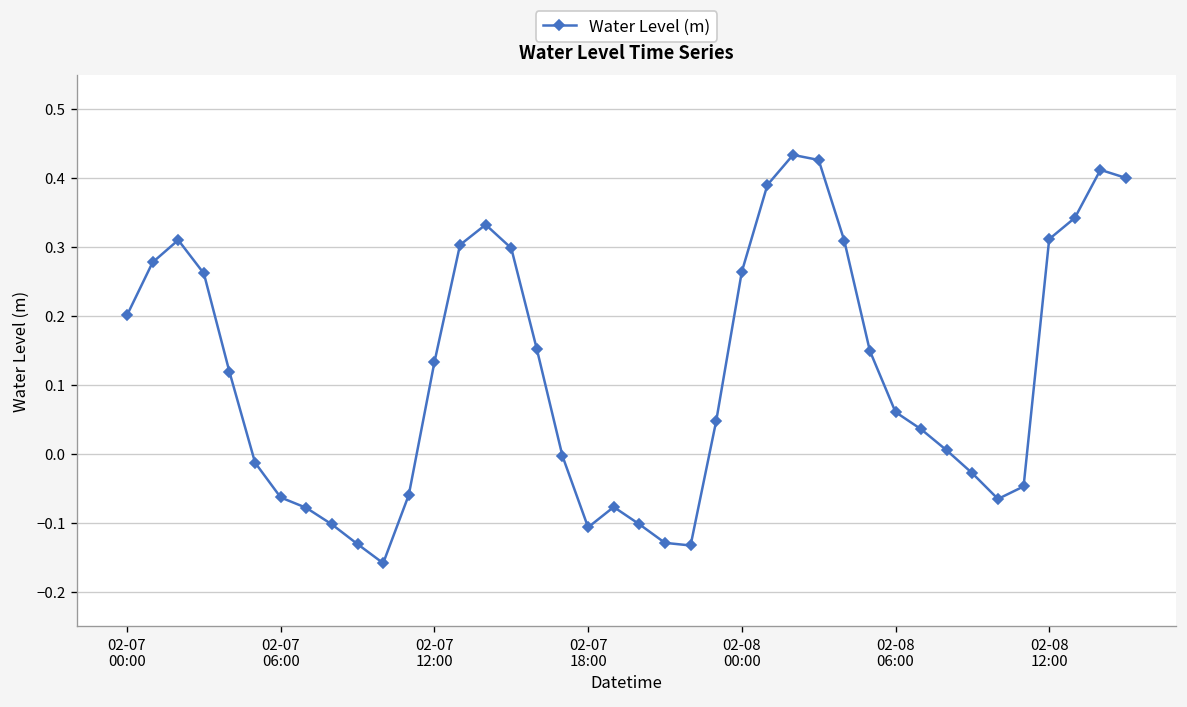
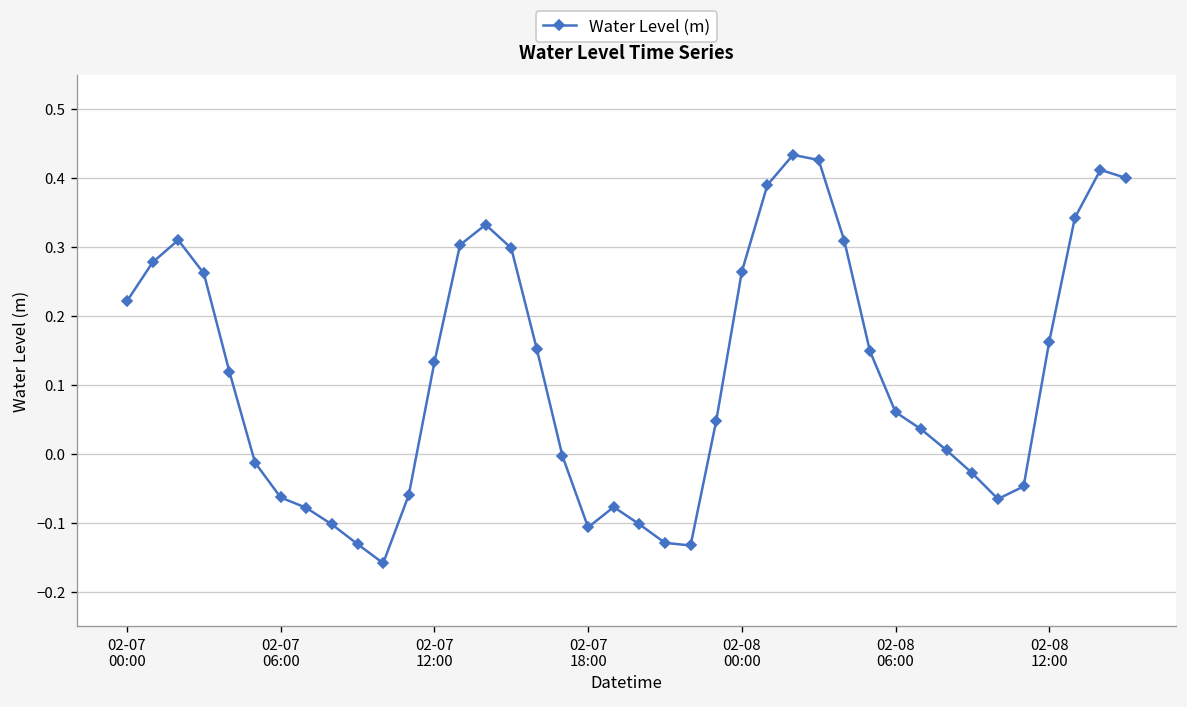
  {
-   "02-07 00:00": 0.20,
+   "02-07 00:00": 0.22,
    "02-07 06:00": -0.06,
    "02-07 12:00": 0.13,
    "02-07 18:00": -0.11,
    "02-08 00:00": 0.26,
    "02-08 06:00": 0.06,
-   "02-08 12:00": 0.31
+   "02-08 12:00": 0.16
  }
